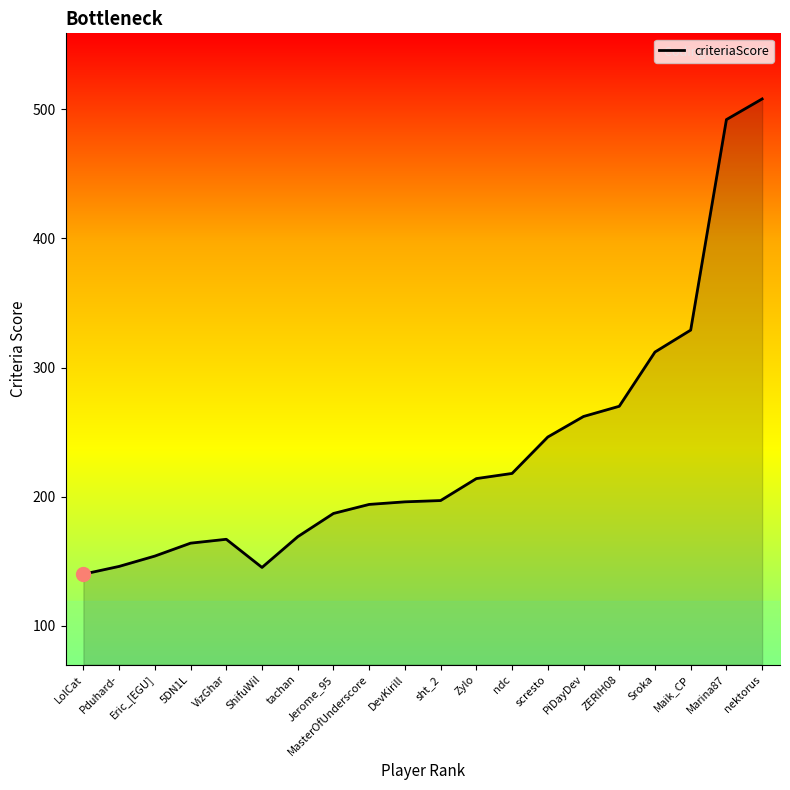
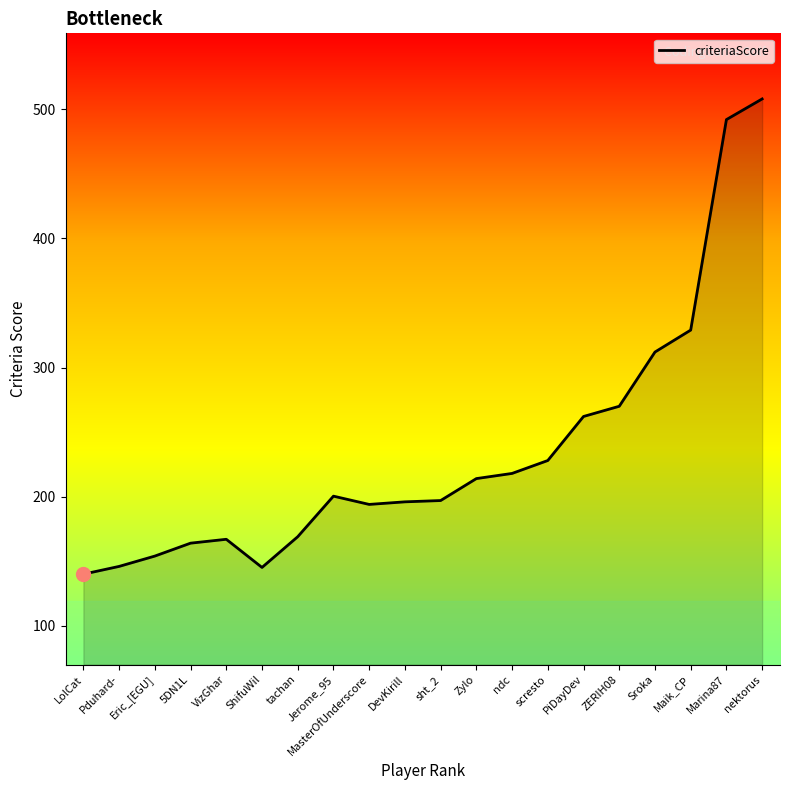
  {
    "criteriaScore": {
      "Pduhard-": 146,
      "Eric_[EGU]": 154,
      "5DN1L": 164,
      "VizGhar": 167,
      "ShifuWil": 145,
      "tachan": 169,
-     "Jerome_95": 187,
+     "Jerome_95": 200,
      "MasterOfUnderscore": 194,
      "DevKirill": 196,
      "sht_2": 197,
      "Zylo": 214,
      "ndc": 218,
-     "scresto": 246,
+     "scresto": 228,
      "PiDayDev": 262,
      "ZERIH08": 270,
      "Sroka": 312,
      "Maik_CP": 329,
      "Marina87": 492,
      "nektorus": 508
    }
  }
